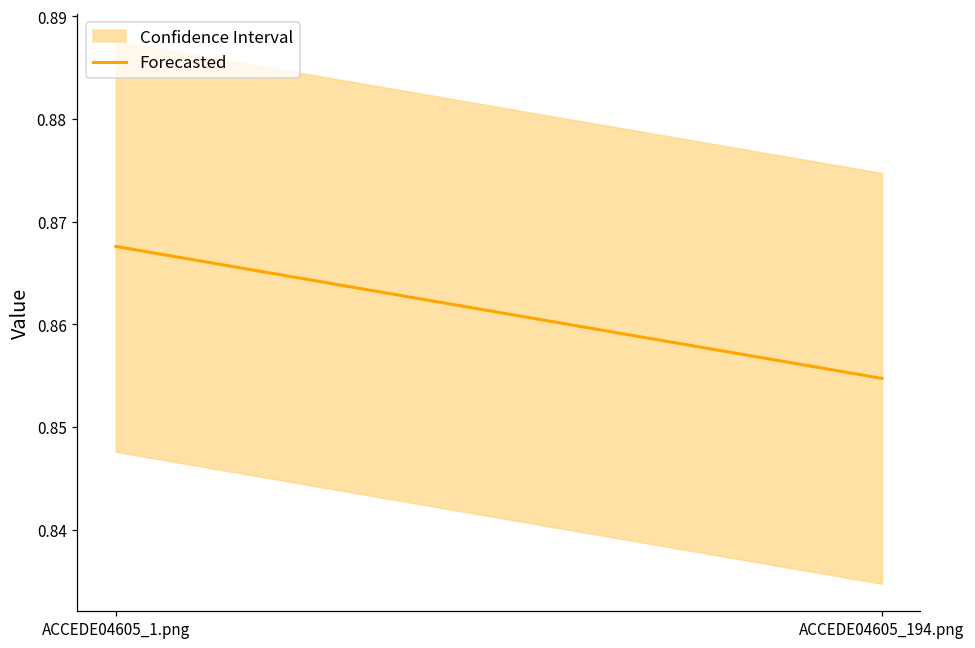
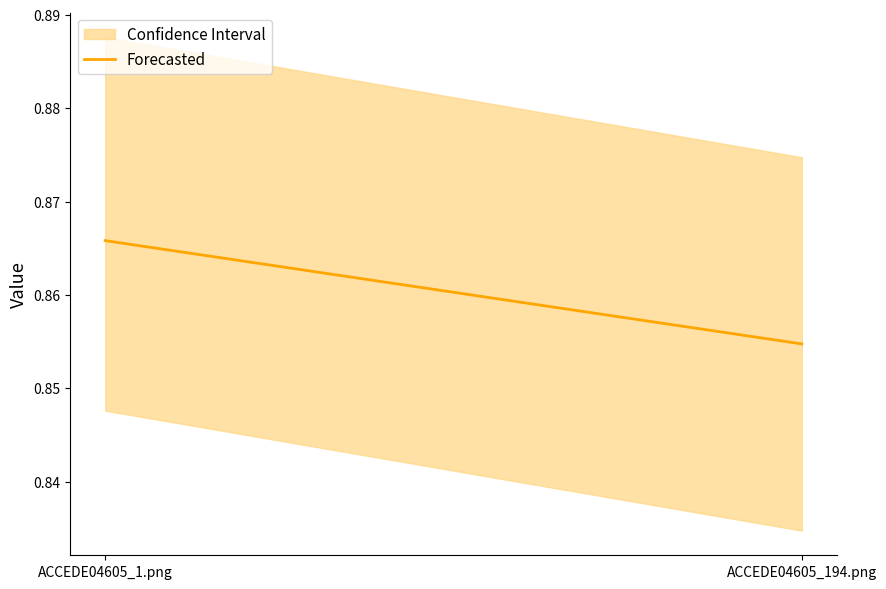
  {
    "Forecasted": {
-     "ACCEDE04605_1.png": 0.868,
+     "ACCEDE04605_1.png": 0.866,
      "ACCEDE04605_194.png": 0.855
    }
  }
